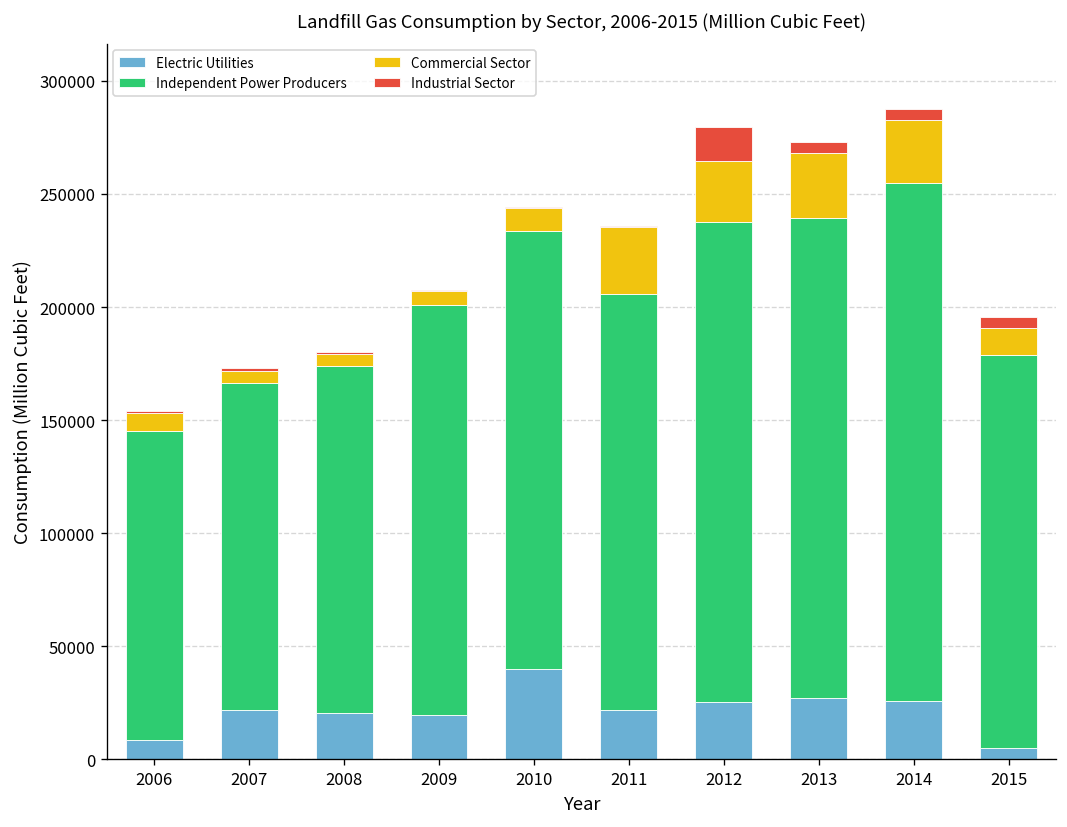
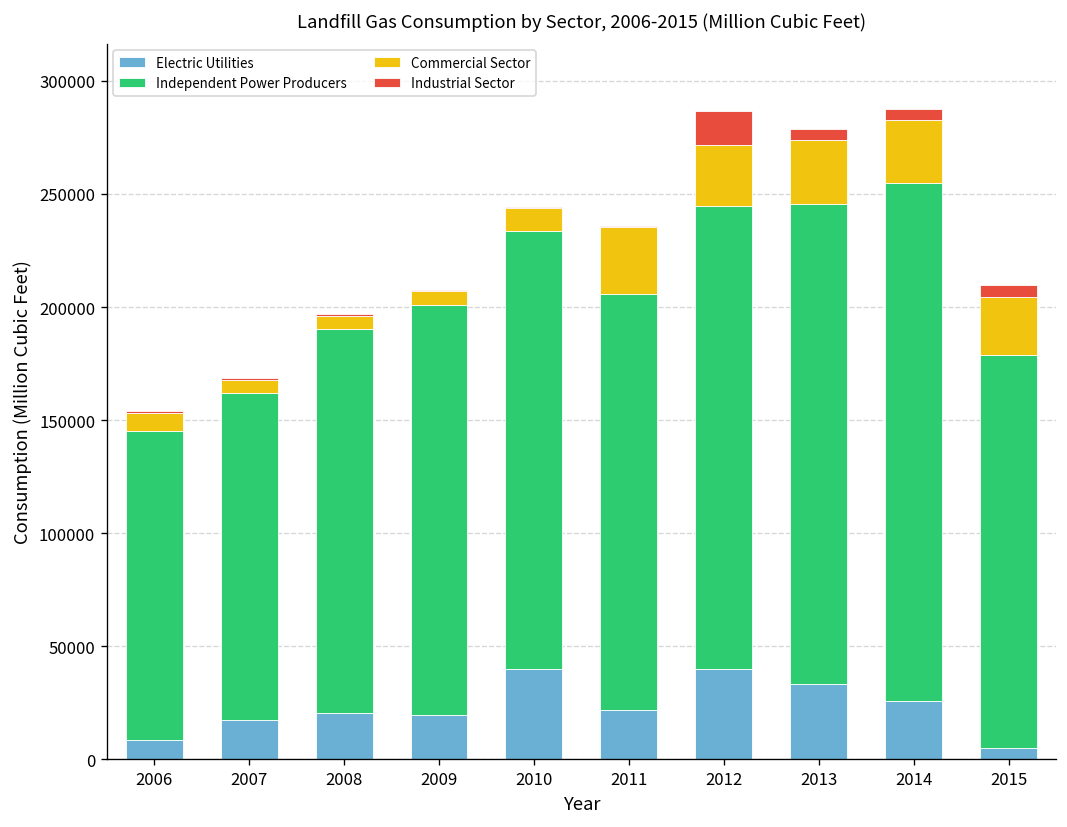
  {
    "Electric Utilities": {
      "2006": 9000,
-     "2007": 22000,
+     "2007": 17000,
      "2008": 20000,
      "2009": 20000,
      "2010": 40000,
      "2011": 22000,
-     "2012": 25000,
-     "2013": 27000,
+     "2012": 40000,
+     "2013": 33000,
      "2014": 26000,
      "2015": 5000
    },
    "Independent Power Producers": {
      "2006": 137000,
      "2007": 144000,
-     "2008": 153000,
+     "2008": 170000,
      "2009": 181000,
      "2010": 194000,
      "2011": 184000,
-     "2012": 213000,
+     "2012": 205000,
      "2013": 212000,
      "2014": 229000,
      "2015": 174000
    },
    "Commercial Sector": {
      "2006": 8000,
      "2007": 6000,
      "2008": 6000,
      "2009": 6000,
      "2010": 10000,
      "2011": 30000,
      "2012": 27000,
      "2013": 29000,
      "2014": 28000,
-     "2015": 12000
+     "2015": 26000
    },
    "Industrial Sector": {
      "2012": 15000,
      "2013": 5000,
      "2014": 5000,
      "2015": 5000
    }
  }
